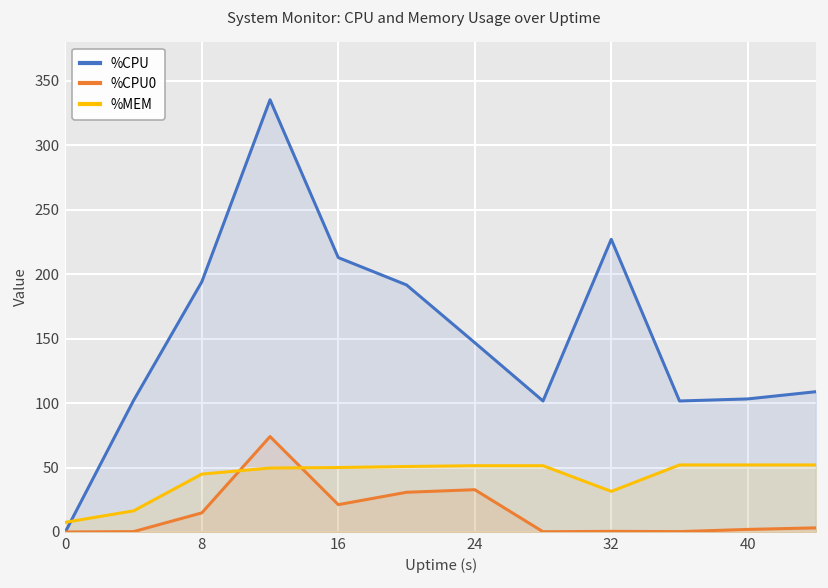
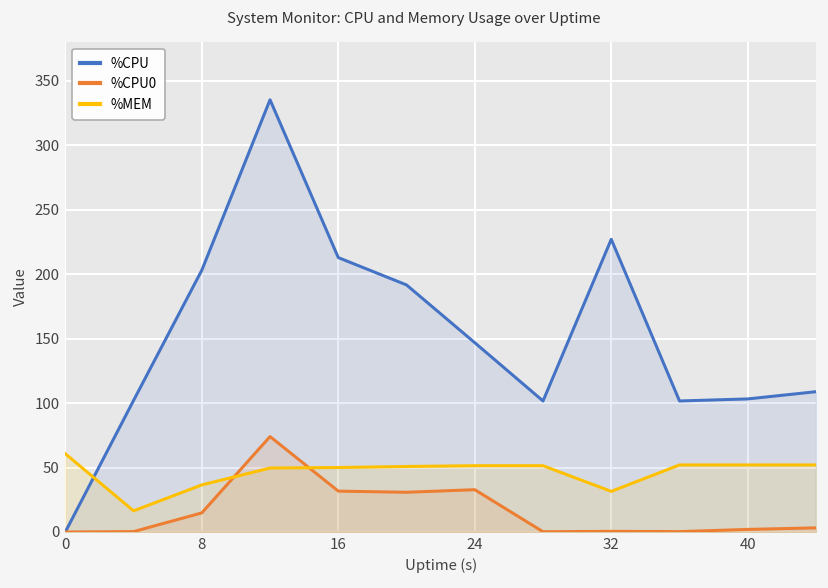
  {
    "%CPU": {
-     "8": 194,
+     "8": 203,
      "16": 213,
      "24": 147,
      "32": 227,
      "40": 103
    },
    "%CPU0": {
      "8": 15,
-     "16": 21,
+     "16": 32,
      "24": 33,
      "32": 1,
      "40": 2
    },
    "%MEM": {
-     "0": 8,
-     "8": 45,
+     "0": 61,
+     "8": 37,
      "16": 50,
      "24": 51,
      "32": 32,
      "40": 52
    }
  }
